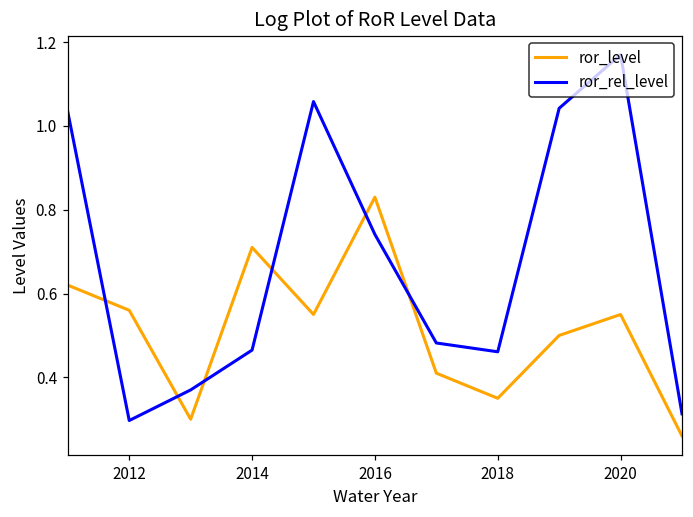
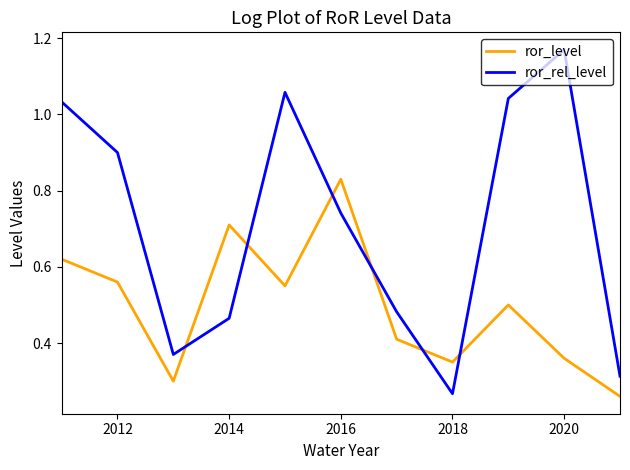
  {
    "ror_level": {
      "2012": 0.56,
      "2014": 0.71,
      "2016": 0.83,
      "2018": 0.35,
-     "2020": 0.55
+     "2020": 0.36
    },
    "ror_rel_level": {
-     "2012": 0.30,
+     "2012": 0.90,
      "2014": 0.47,
      "2016": 0.74,
-     "2018": 0.46
+     "2018": 0.27
    }
  }
